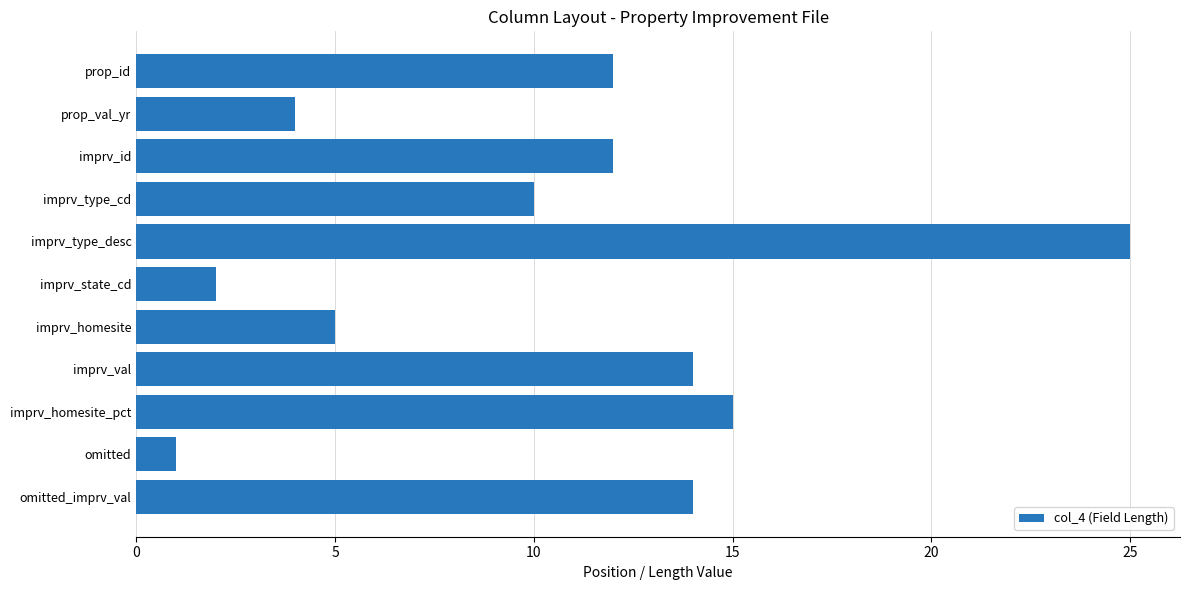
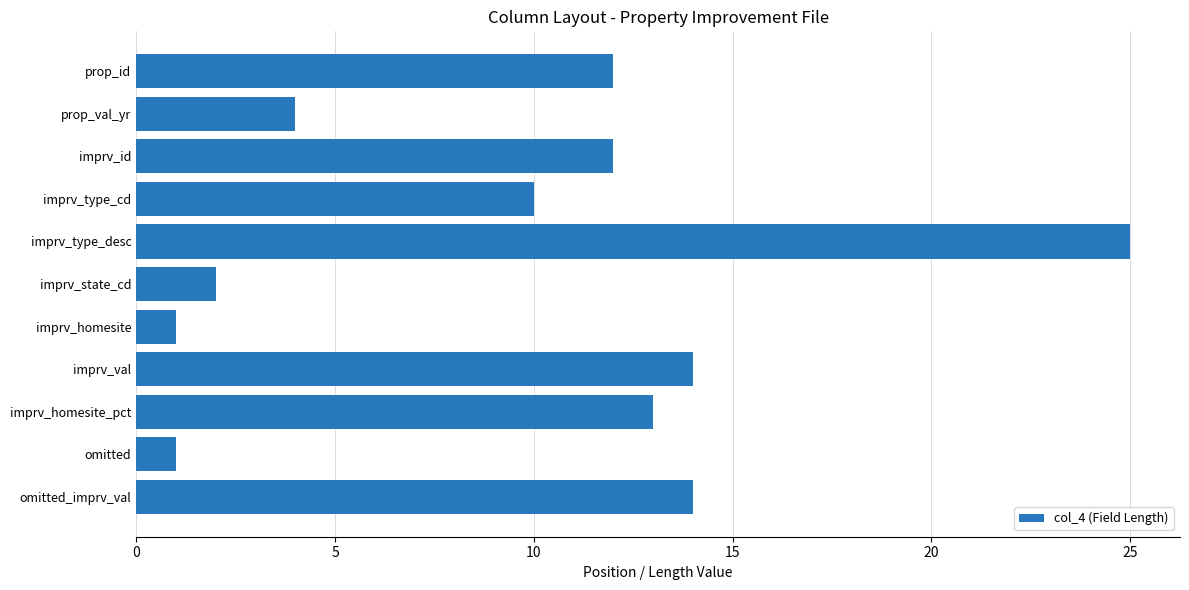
  {
    "prop_id": 12,
    "prop_val_yr": 4,
    "imprv_id": 12,
    "imprv_type_cd": 10,
    "imprv_type_desc": 25,
    "imprv_state_cd": 2,
-   "imprv_homesite": 5,
+   "imprv_homesite": 1,
    "imprv_val": 14,
-   "imprv_homesite_pct": 15,
+   "imprv_homesite_pct": 13,
    "omitted": 1,
    "omitted_imprv_val": 14
  }
